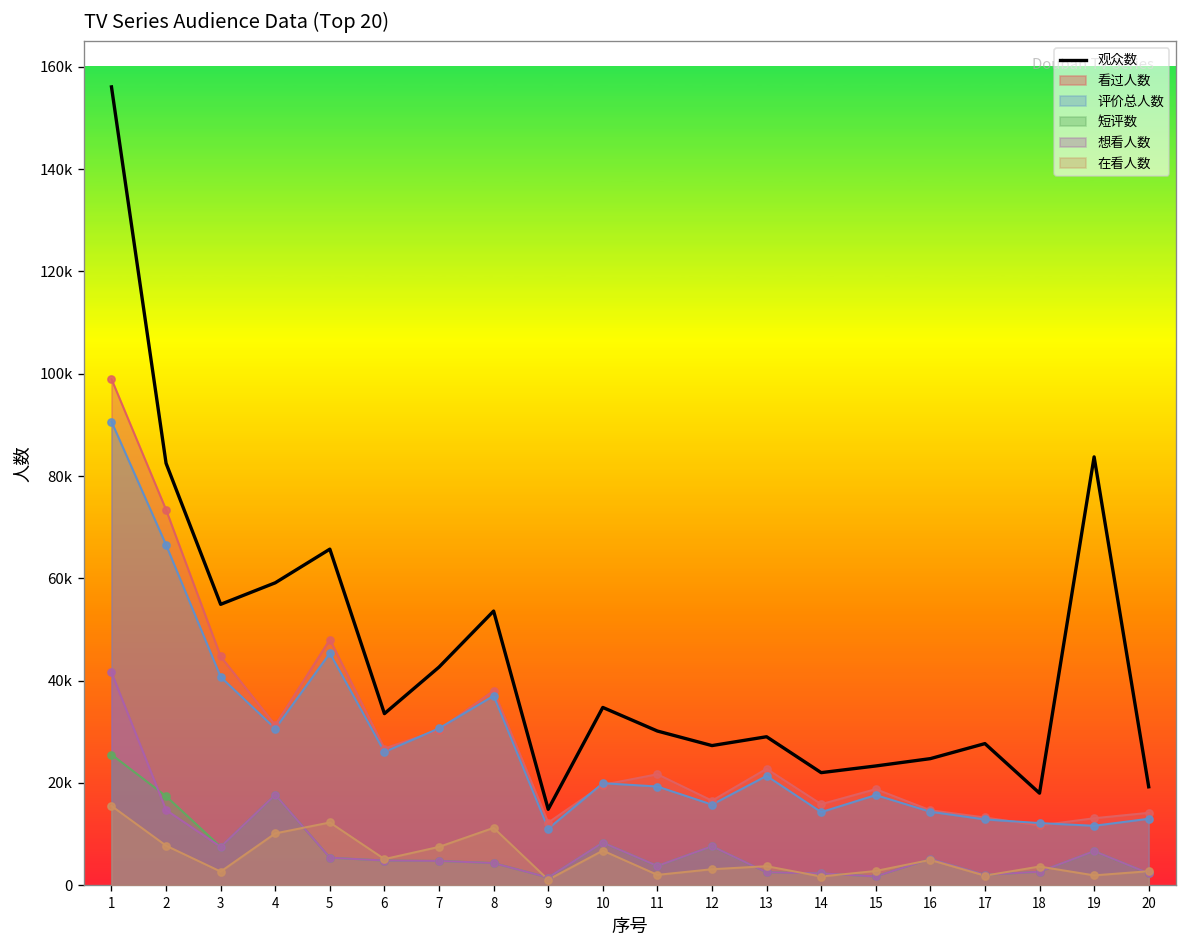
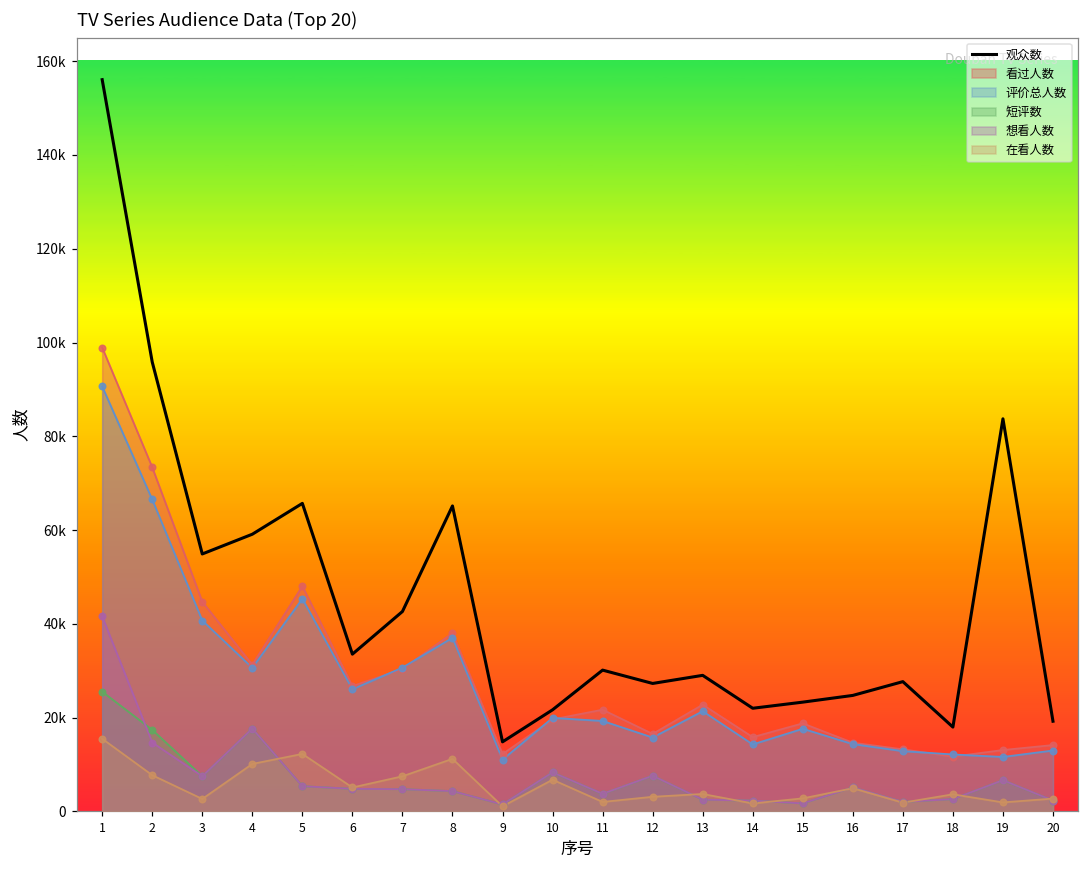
  {
    "观众数": {
-     "2": 82000,
-     "8": 54000,
-     "10": 35000
+     "2": 96000,
+     "8": 65000,
+     "10": 22000
    }
  }
